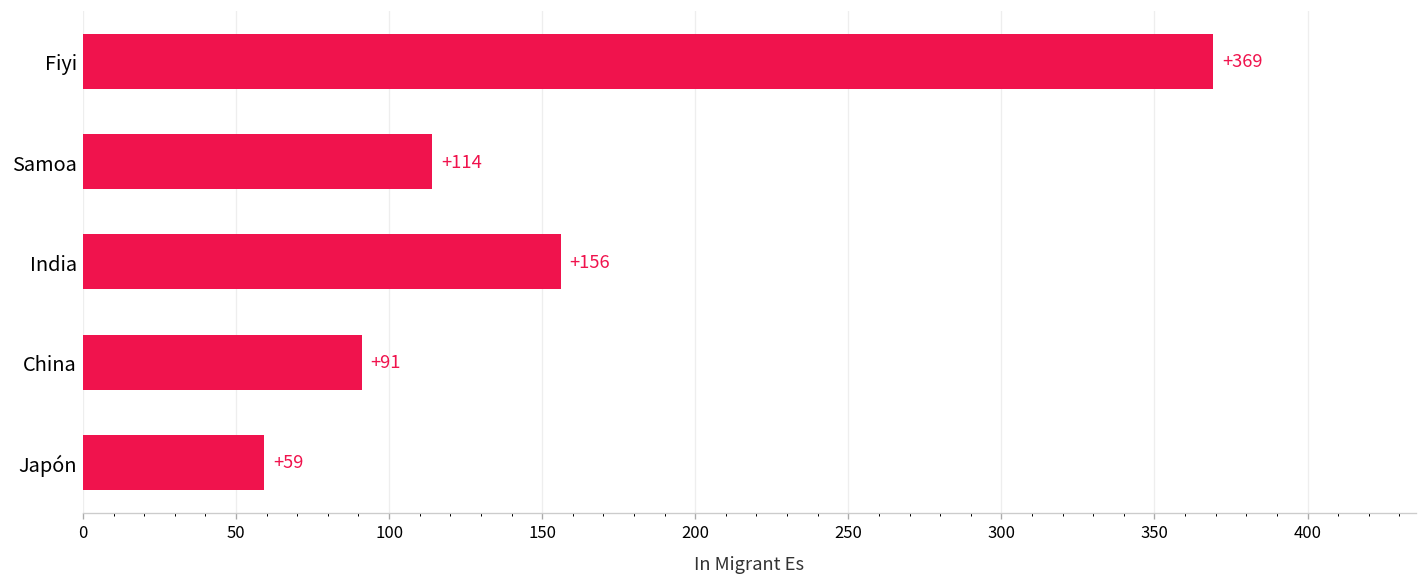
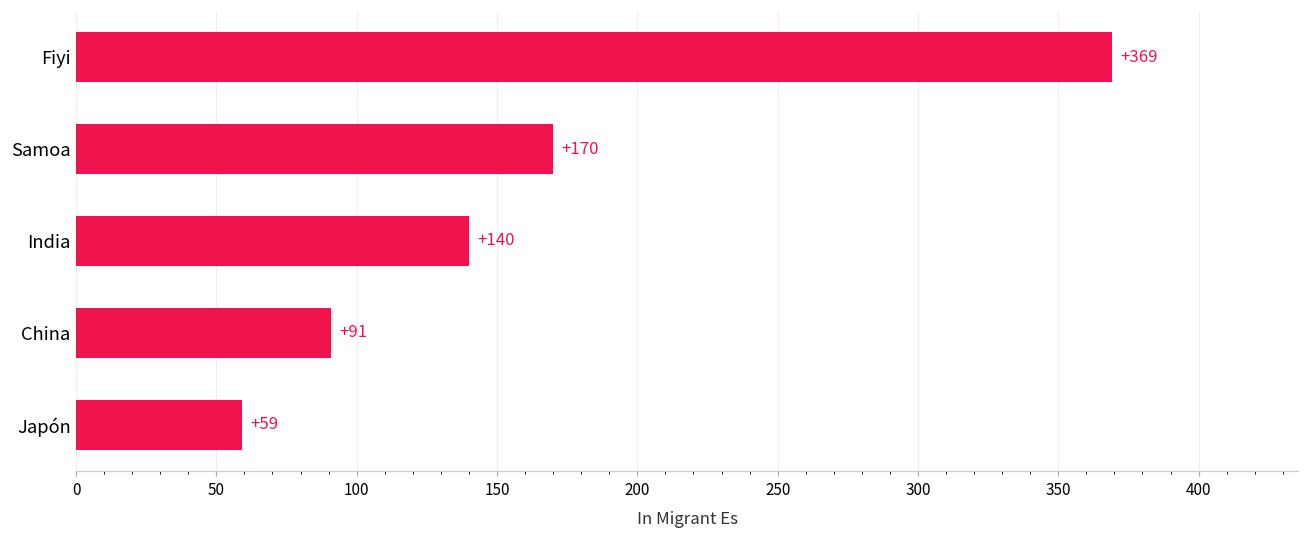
  {
    "Fiyi": "+369",
-   "Samoa": "+114",
-   "India": "+156",
+   "Samoa": "+170",
+   "India": "+140",
    "China": "+91",
    "Japón": "+59"
  }
